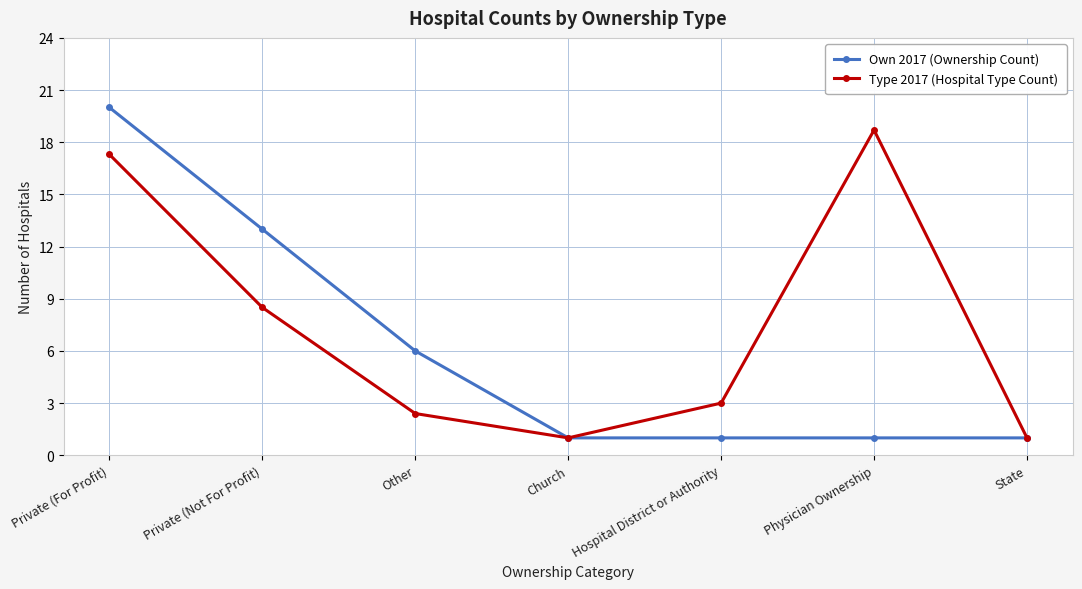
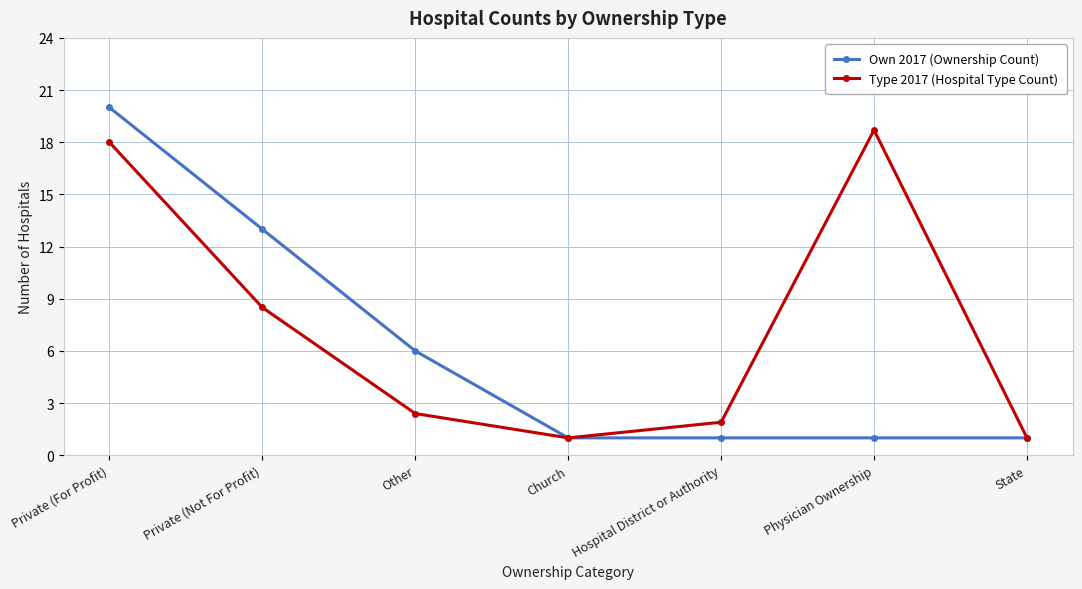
  {
    "Own 2017 (Ownership Count)": {
      "Private (For Profit)": 20.0,
      "Private (Not For Profit)": 13.0,
      "Other": 6.0,
      "Hospital District or Authority": 1.0,
      "Physician Ownership": 1.0
    },
    "Type 2017 (Hospital Type Count)": {
-     "Private (For Profit)": 17.3,
+     "Private (For Profit)": 18.0,
      "Private (Not For Profit)": 8.5,
      "Other": 2.4,
-     "Hospital District or Authority": 3.0,
+     "Hospital District or Authority": 1.9,
      "Physician Ownership": 18.7
    }
  }
